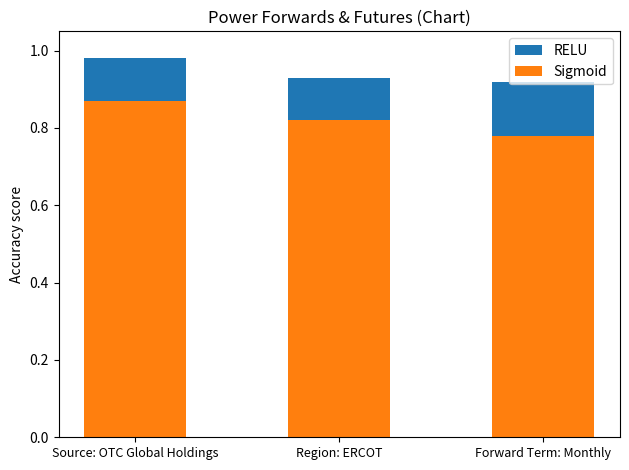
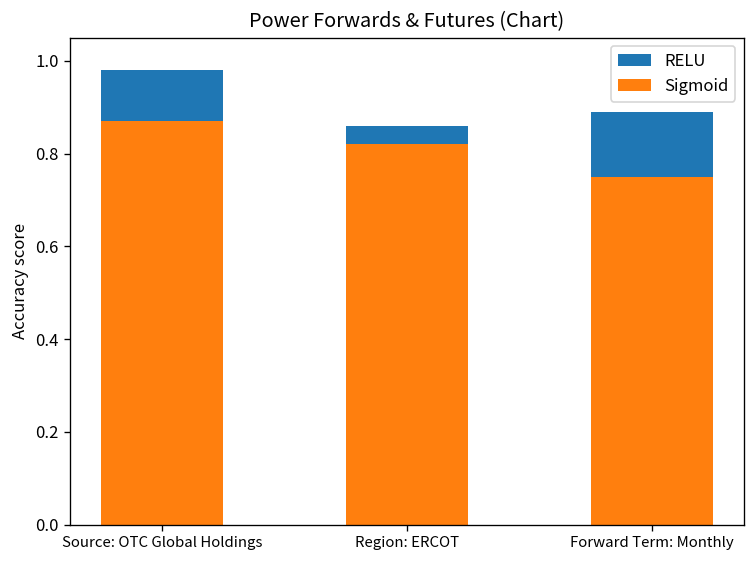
  {
    "Sigmoid": {
      "Source: OTC Global Holdings": 0.87,
      "Region: ERCOT": 0.82,
-     "Forward Term: Monthly": 0.78
+     "Forward Term: Monthly": 0.75
    },
    "RELU": {
      "Source: OTC Global Holdings": 0.11,
-     "Region: ERCOT": 0.11
+     "Region: ERCOT": 0.04
    }
  }
